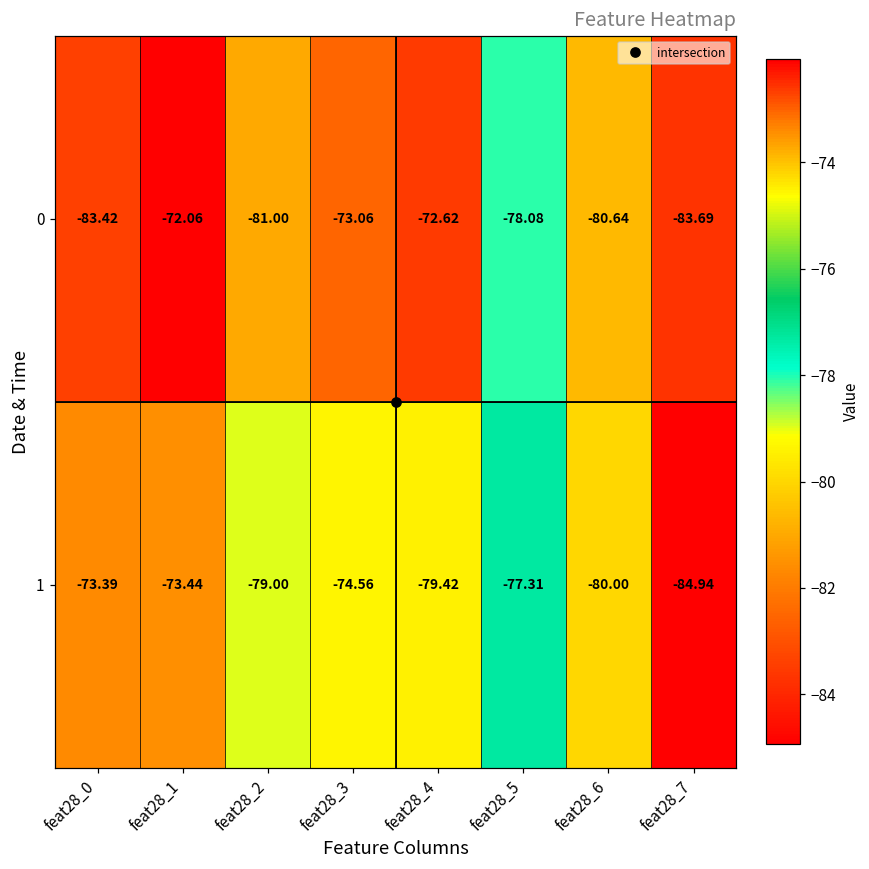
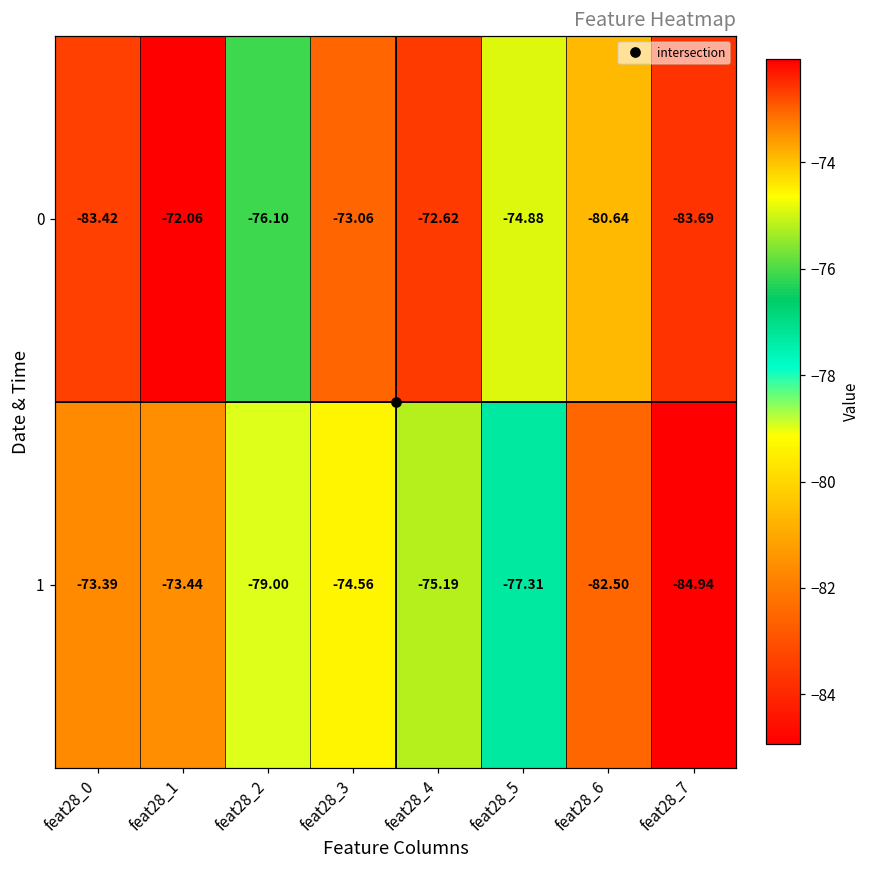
  {
    "0": {
      "feat28_0": -83.42,
      "feat28_1": -72.06,
-     "feat28_2": -81.00,
+     "feat28_2": -76.10,
      "feat28_3": -73.06,
      "feat28_4": -72.62,
-     "feat28_5": -78.08,
+     "feat28_5": -74.88,
      "feat28_6": -80.64,
      "feat28_7": -83.69
    },
    "1": {
      "feat28_0": -73.39,
      "feat28_1": -73.44,
      "feat28_2": -79.00,
      "feat28_3": -74.56,
-     "feat28_4": -79.42,
+     "feat28_4": -75.19,
      "feat28_5": -77.31,
-     "feat28_6": -80.00,
+     "feat28_6": -82.50,
      "feat28_7": -84.94
    }
  }
